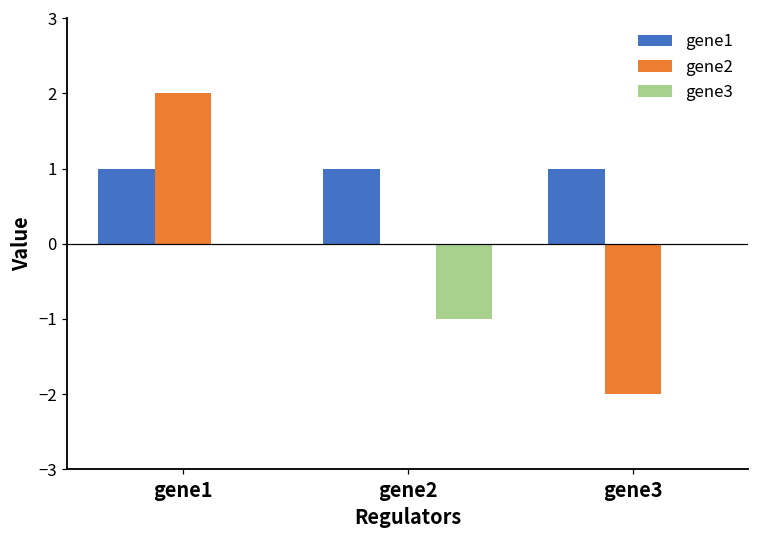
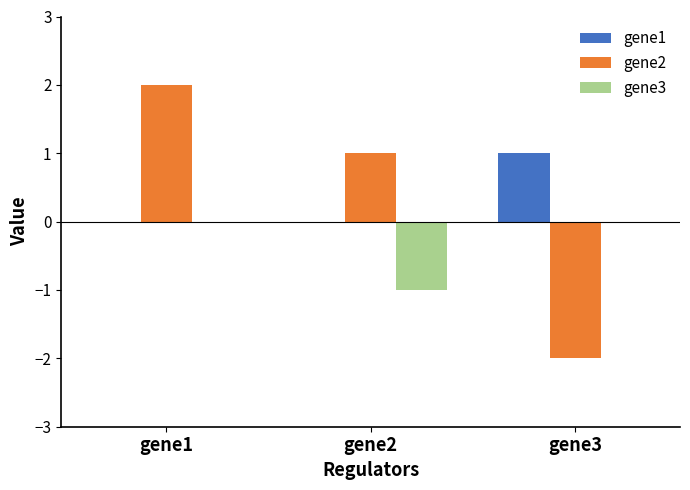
  {
    "gene1": {
-     "gene1": 1,
-     "gene2": 1,
+     "gene1": 0,
+     "gene2": 0,
      "gene3": 1
    },
    "gene2": {
      "gene1": 2,
-     "gene2": 0,
+     "gene2": 1,
      "gene3": -2
    },
    "gene3": {
      "gene1": 0,
      "gene2": -1,
      "gene3": 0
    }
  }
